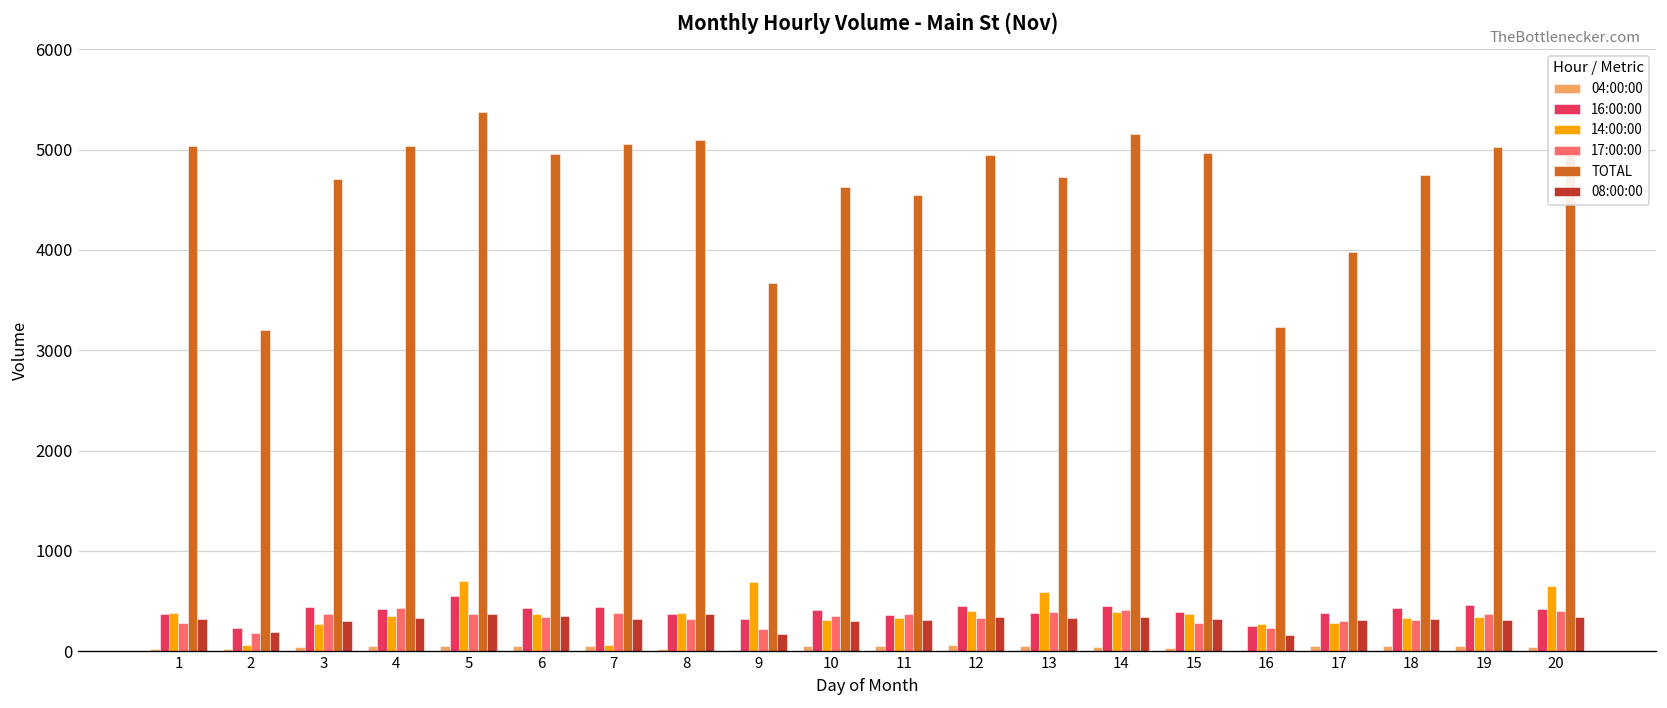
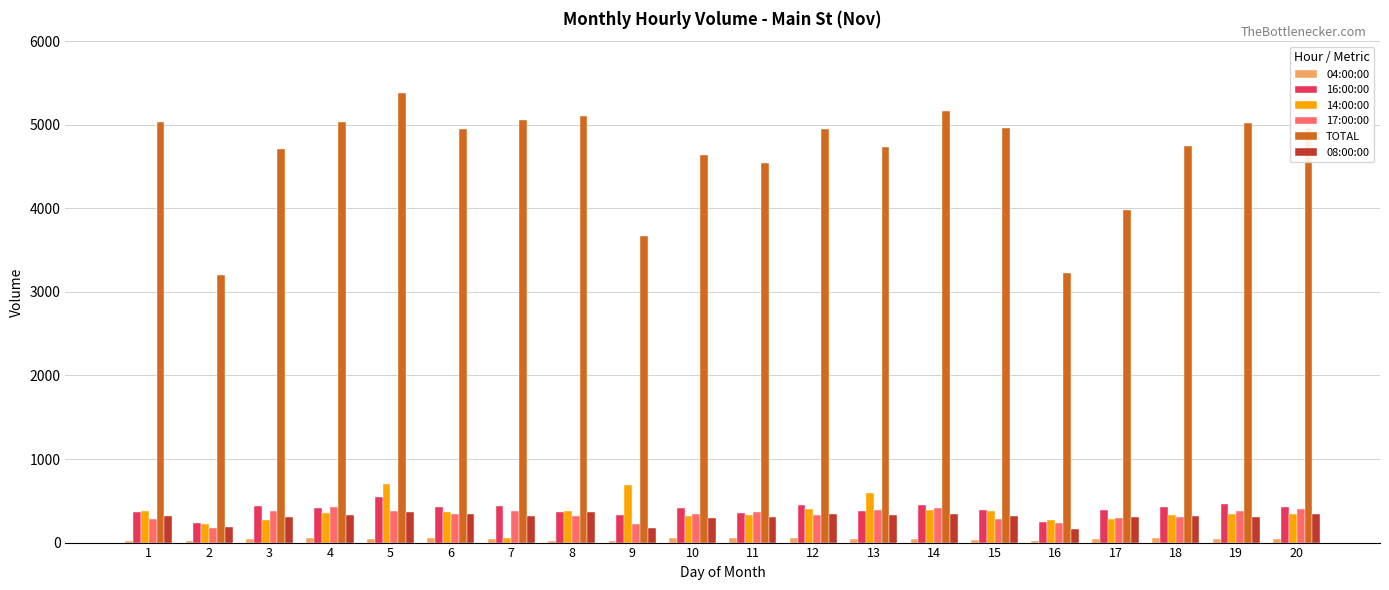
  {
    "14:00:00": {
      "1": 400,
-     "2": 100,
+     "2": 200,
      "3": 300,
      "4": 400,
      "5": 700,
      "6": 400,
      "7": 100,
      "8": 400,
      "9": 700,
      "10": 300,
      "11": 300,
      "12": 400,
      "13": 600,
      "14": 400,
      "15": 400,
      "16": 300,
      "17": 300,
      "18": 300,
      "19": 300,
-     "20": 600
+     "20": 300
    }
  }
